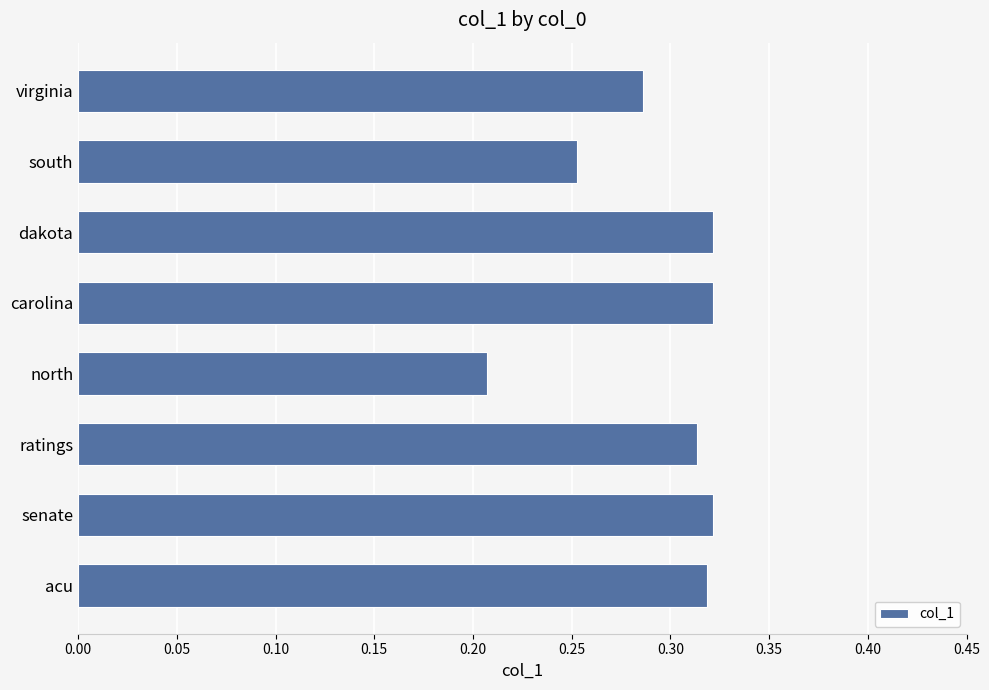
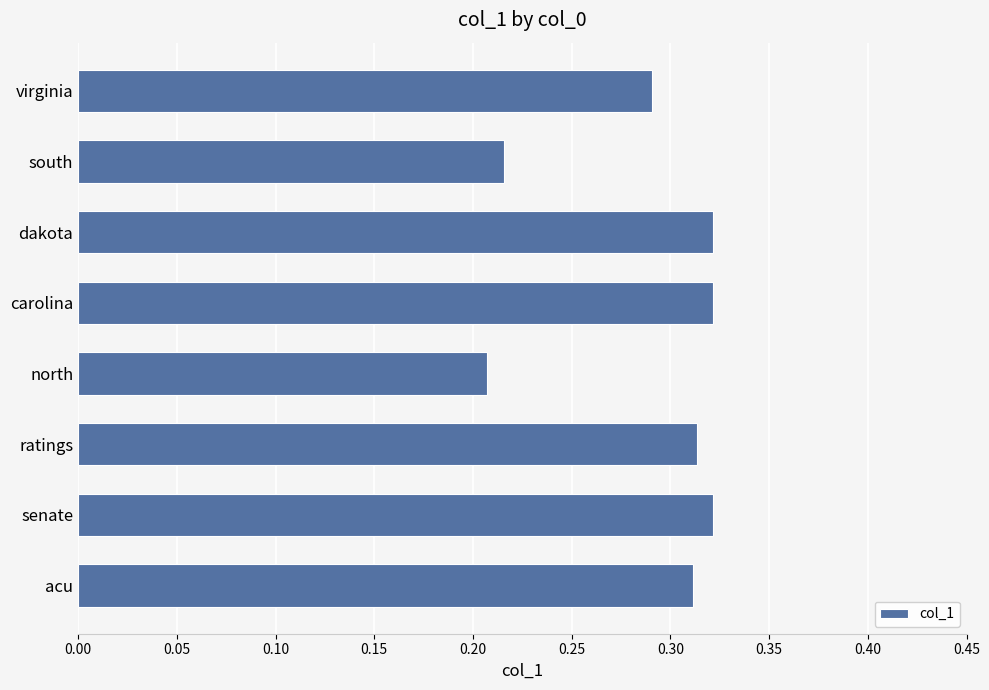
  {
-   "virginia": 0.286,
-   "south": 0.253,
+   "virginia": 0.291,
+   "south": 0.216,
    "dakota": 0.321,
    "carolina": 0.321,
    "north": 0.207,
    "ratings": 0.314,
    "senate": 0.321,
-   "acu": 0.318
+   "acu": 0.312
  }
